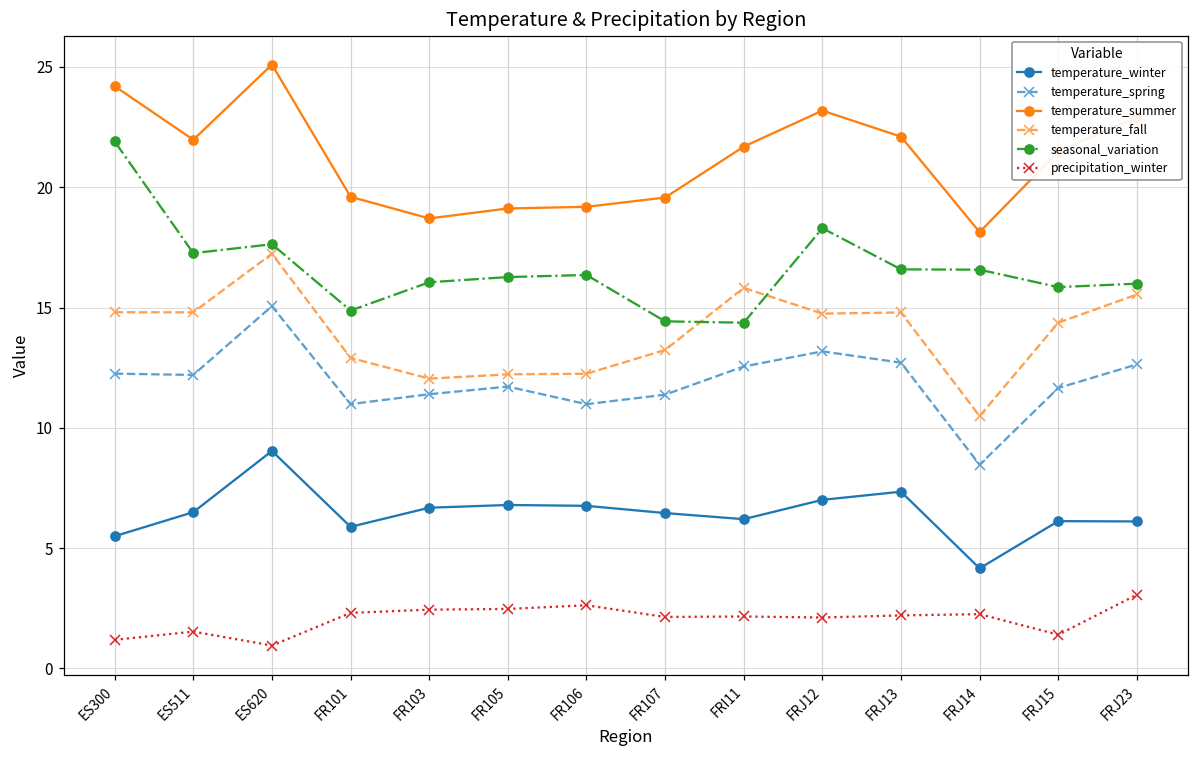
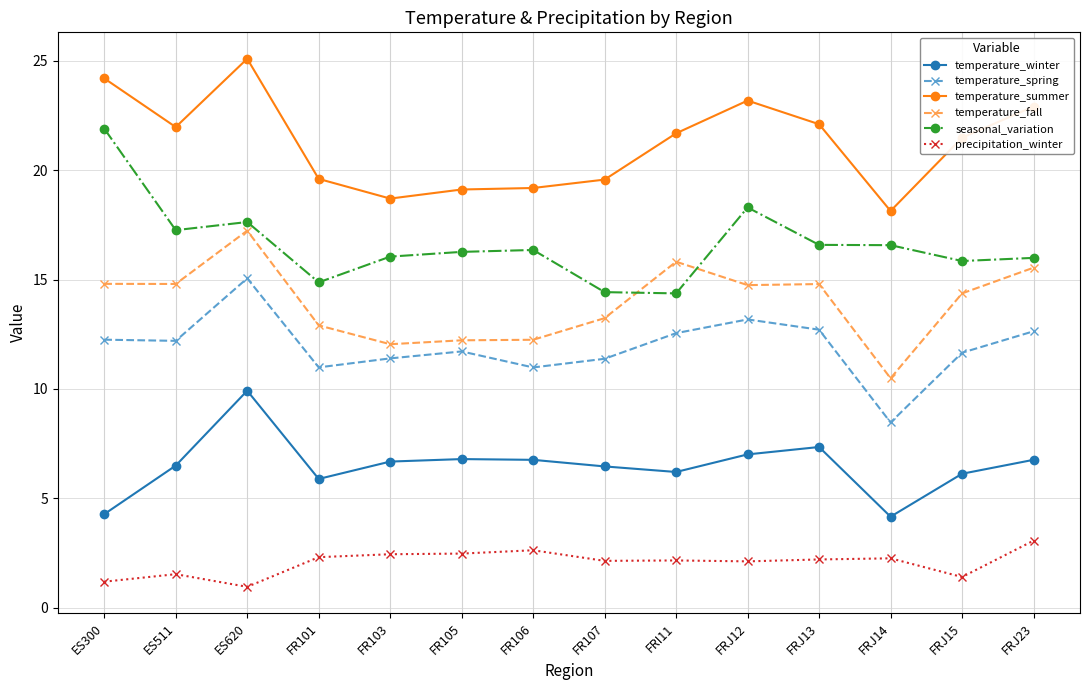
  {
    "temperature_winter": {
-     "ES300": 5.5,
+     "ES300": 4.3,
      "ES511": 6.5,
-     "ES620": 9.0,
+     "ES620": 9.9,
      "FR101": 5.9,
      "FR103": 6.7,
      "FR105": 6.8,
      "FR106": 6.8,
      "FR107": 6.5,
      "FRI11": 6.2,
      "FRJ12": 7.0,
      "FRJ13": 7.3,
      "FRJ14": 4.2,
      "FRJ15": 6.1,
-     "FRJ23": 6.1
+     "FRJ23": 6.8
    },
    "temperature_spring": {
      "ES300": 12.3,
      "ES511": 12.2,
      "ES620": 15.1,
      "FR101": 11.0,
      "FR103": 11.4,
      "FR105": 11.7,
      "FR106": 11.0,
      "FR107": 11.4,
      "FRI11": 12.6,
      "FRJ12": 13.2,
      "FRJ13": 12.7,
      "FRJ14": 8.5,
      "FRJ15": 11.7,
      "FRJ23": 12.6
    },
    "temperature_summer": {
      "ES300": 24.2,
      "ES511": 22.0,
      "ES620": 25.1,
      "FR101": 19.6,
      "FR103": 18.7,
      "FR105": 19.1,
      "FR106": 19.2,
      "FR107": 19.6,
      "FRI11": 21.7,
      "FRJ12": 23.2,
      "FRJ13": 22.1,
      "FRJ14": 18.1
    },
    "temperature_fall": {
      "ES300": 14.8,
      "ES511": 14.8,
      "ES620": 17.2,
      "FR101": 12.9,
      "FR103": 12.0,
      "FR105": 12.2,
      "FR106": 12.2,
      "FR107": 13.2,
      "FRI11": 15.8,
      "FRJ12": 14.7,
      "FRJ13": 14.8,
      "FRJ14": 10.5,
      "FRJ15": 14.4,
      "FRJ23": 15.5
    },
    "seasonal_variation": {
      "ES300": 21.9,
      "ES511": 17.3,
      "ES620": 17.6,
      "FR101": 14.9,
      "FR103": 16.1,
      "FR105": 16.3,
      "FR106": 16.4,
      "FR107": 14.4,
      "FRI11": 14.4,
      "FRJ12": 18.3,
      "FRJ13": 16.6,
      "FRJ14": 16.6,
      "FRJ15": 15.9,
      "FRJ23": 16.0
    },
    "precipitation_winter": {
      "ES300": 1.2,
      "ES511": 1.5,
      "ES620": 1.0,
      "FR101": 2.3,
      "FR103": 2.4,
      "FR105": 2.5,
      "FR106": 2.6,
      "FR107": 2.1,
      "FRI11": 2.2,
      "FRJ12": 2.1,
      "FRJ13": 2.2,
      "FRJ14": 2.3,
      "FRJ15": 1.4,
      "FRJ23": 3.1
    }
  }
